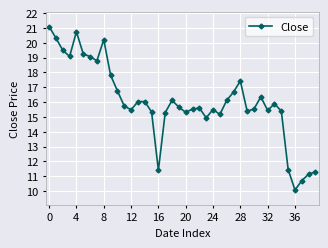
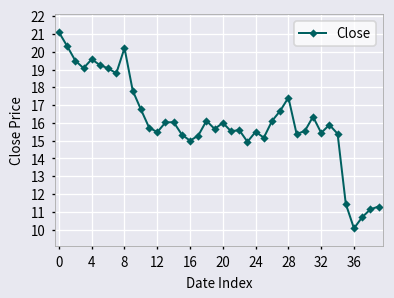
  {
    "0": 21.1,
-   "4": 20.7,
+   "4": 19.6,
    "8": 20.2,
    "12": 15.5,
-   "16": 11.4,
-   "20": 15.3,
+   "16": 15.0,
+   "20": 16.0,
    "24": 15.5,
    "28": 17.4,
    "32": 15.4,
    "36": 10.1
  }
